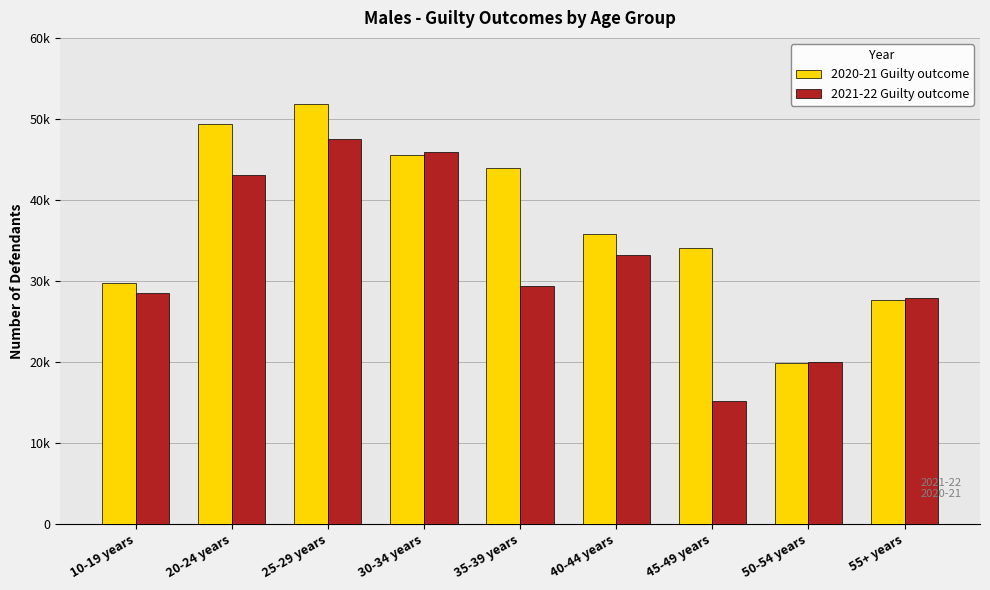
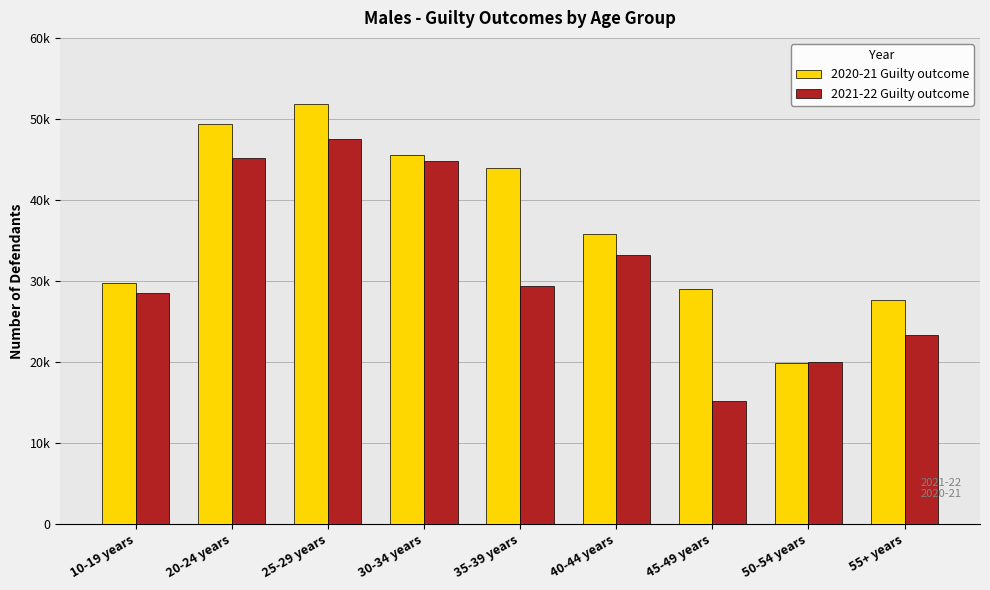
  {
    "2020-21 Guilty outcome": {
      "10-19 years": 30000,
      "20-24 years": 49000,
      "25-29 years": 52000,
      "30-34 years": 46000,
      "35-39 years": 44000,
      "40-44 years": 36000,
-     "45-49 years": 34000,
+     "45-49 years": 29000,
      "50-54 years": 20000,
      "55+ years": 28000
    },
    "2021-22 Guilty outcome": {
      "10-19 years": 29000,
-     "20-24 years": 43000,
+     "20-24 years": 45000,
      "25-29 years": 48000,
-     "30-34 years": 46000,
+     "30-34 years": 45000,
      "35-39 years": 29000,
      "40-44 years": 33000,
      "45-49 years": 15000,
      "50-54 years": 20000,
-     "55+ years": 28000
+     "55+ years": 23000
    }
  }
